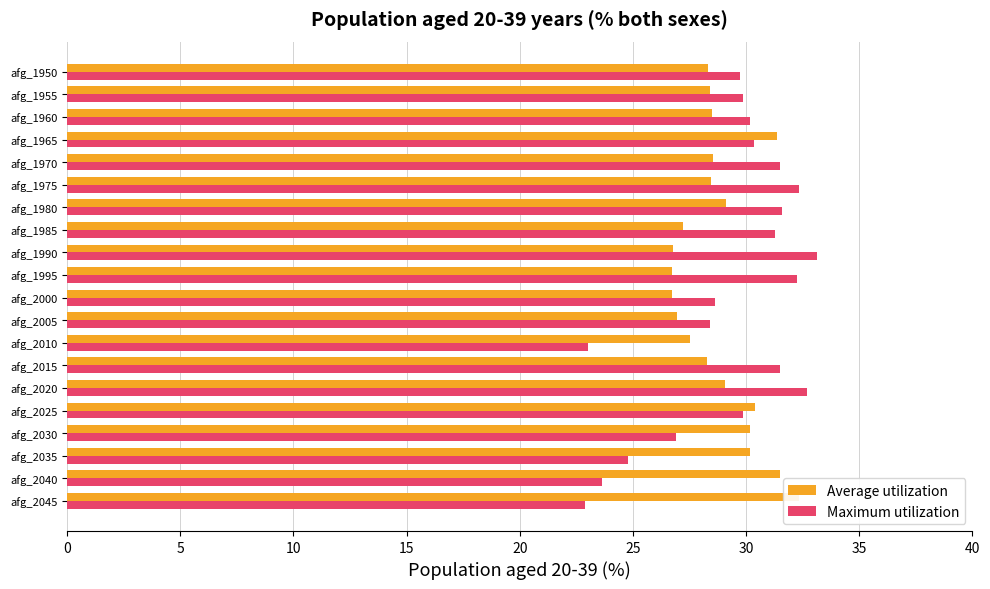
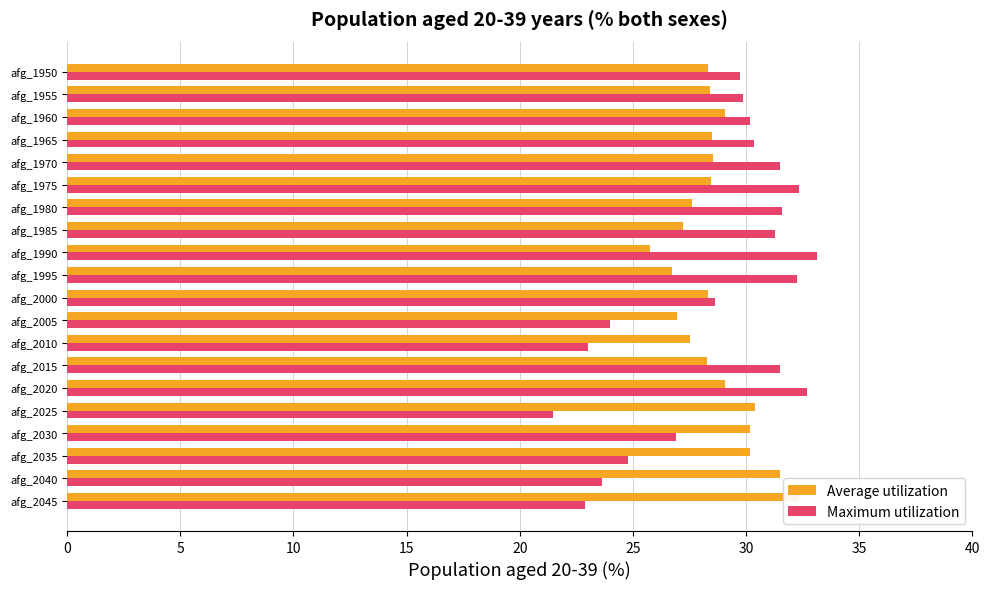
  {
    "Average utilization": {
      "afg_1950": 28.3,
      "afg_1955": 28.4,
-     "afg_1960": 28.5,
-     "afg_1965": 31.4,
+     "afg_1960": 29.1,
+     "afg_1965": 28.5,
      "afg_1970": 28.6,
      "afg_1975": 28.5,
-     "afg_1980": 29.1,
+     "afg_1980": 27.6,
      "afg_1985": 27.2,
-     "afg_1990": 26.8,
+     "afg_1990": 25.7,
      "afg_1995": 26.7,
-     "afg_2000": 26.7,
+     "afg_2000": 28.3,
      "afg_2005": 27.0,
      "afg_2010": 27.5,
      "afg_2015": 28.3,
      "afg_2020": 29.1,
      "afg_2025": 30.4,
      "afg_2030": 30.2,
      "afg_2035": 30.2,
      "afg_2040": 31.5
    },
    "Maximum utilization": {
      "afg_1950": 29.7,
      "afg_1955": 29.9,
      "afg_1960": 30.2,
      "afg_1965": 30.4,
      "afg_1970": 31.5,
      "afg_1975": 32.3,
      "afg_1980": 31.6,
      "afg_1985": 31.3,
      "afg_1990": 33.1,
      "afg_1995": 32.3,
      "afg_2000": 28.6,
-     "afg_2005": 28.4,
+     "afg_2005": 24.0,
      "afg_2010": 23.0,
      "afg_2015": 31.5,
      "afg_2020": 32.7,
-     "afg_2025": 29.9,
+     "afg_2025": 21.5,
      "afg_2030": 26.9,
      "afg_2035": 24.8,
      "afg_2040": 23.7,
      "afg_2045": 22.9
    }
  }
